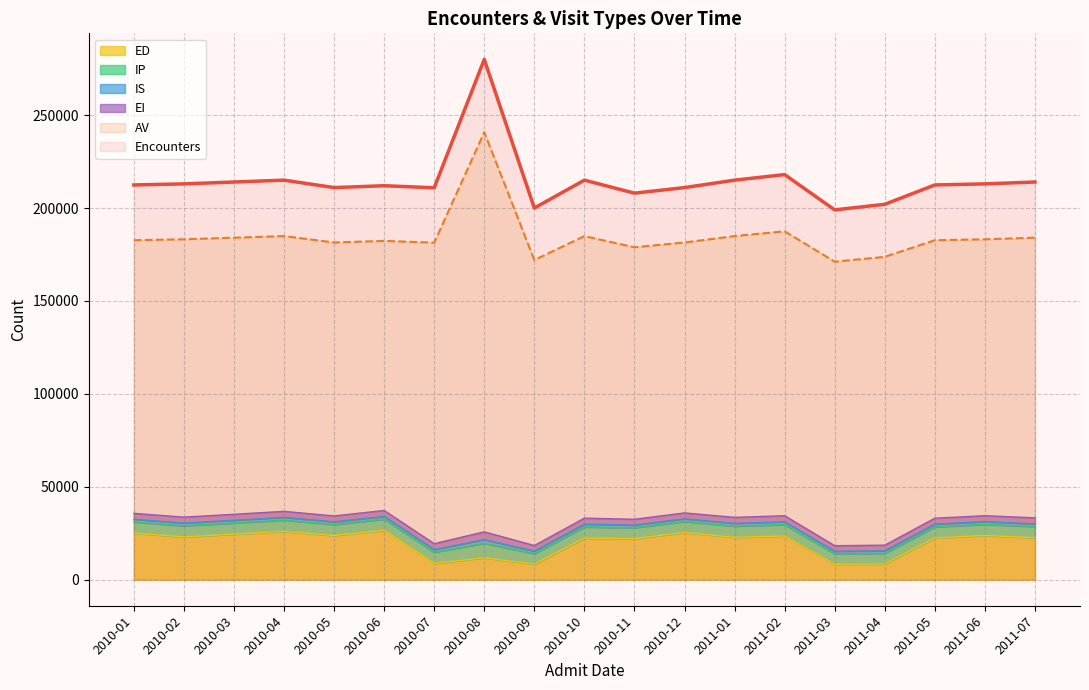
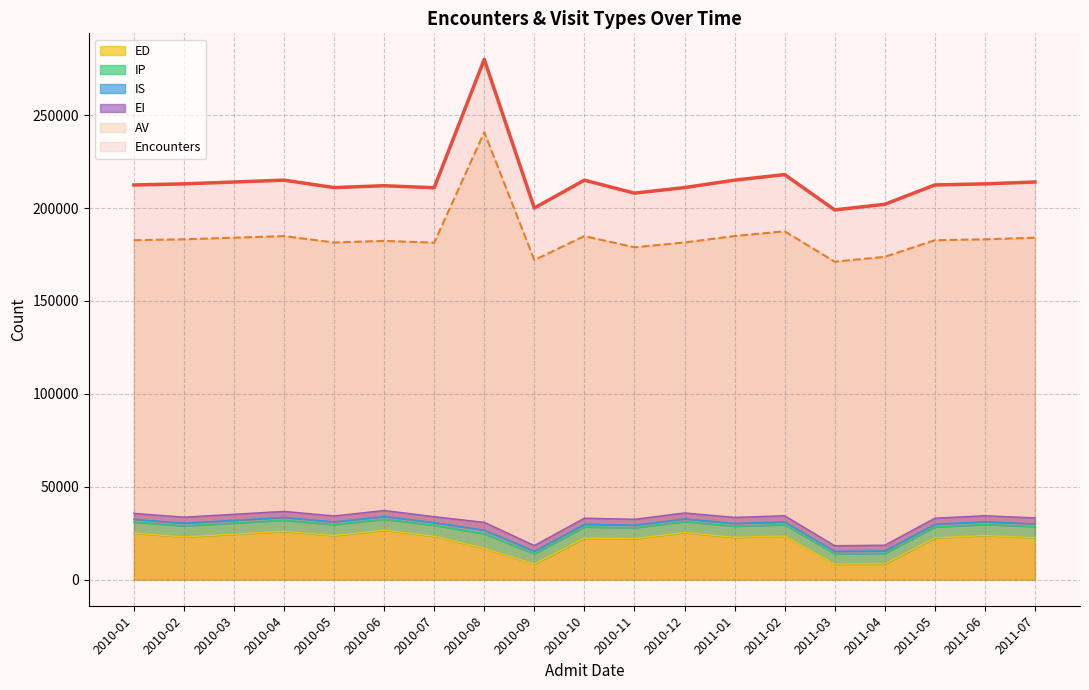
  {
    "ED": {
      "2010-01": 25000,
      "2010-02": 23000,
      "2010-03": 25000,
      "2010-04": 26000,
      "2010-05": 24000,
      "2010-06": 27000,
-     "2010-07": 9000,
-     "2010-08": 12000,
+     "2010-07": 23000,
+     "2010-08": 17000,
      "2010-09": 8000,
      "2010-10": 22000,
      "2010-11": 22000,
      "2010-12": 25000,
      "2011-01": 23000,
      "2011-02": 24000,
      "2011-03": 8000,
      "2011-04": 8000,
      "2011-05": 22000,
      "2011-06": 24000,
      "2011-07": 23000
    },
    "IP": {
      "2010-01": 6000,
      "2010-02": 6000,
      "2010-03": 6000,
      "2010-04": 6000,
      "2010-05": 6000,
      "2010-06": 6000,
      "2010-07": 6000,
      "2010-08": 8000,
      "2010-09": 6000,
      "2010-10": 6000,
      "2010-11": 6000,
      "2010-12": 6000,
      "2011-01": 6000,
      "2011-02": 6000,
      "2011-03": 6000,
      "2011-04": 6000,
      "2011-05": 6000,
      "2011-06": 6000,
      "2011-07": 6000
    },
    "IS": {
      "2010-01": 1000,
      "2010-02": 1000,
      "2010-03": 1000,
      "2010-04": 2000,
      "2010-05": 1000,
      "2010-06": 1000,
      "2010-07": 1000,
      "2010-08": 2000,
      "2010-09": 1000,
      "2010-10": 2000,
      "2010-11": 1000,
      "2010-12": 1000,
      "2011-01": 2000,
      "2011-02": 2000,
      "2011-03": 1000,
      "2011-04": 1000,
      "2011-05": 1000,
      "2011-06": 1000,
      "2011-07": 1000
    },
    "EI": {
      "2010-01": 3000,
      "2010-02": 3000,
      "2010-03": 3000,
      "2010-04": 3000,
      "2010-05": 3000,
      "2010-06": 3000,
      "2010-07": 3000,
      "2010-08": 4000,
      "2010-09": 3000,
      "2010-10": 3000,
      "2010-11": 3000,
      "2010-12": 3000,
      "2011-01": 3000,
      "2011-02": 3000,
      "2011-03": 3000,
      "2011-04": 3000,
      "2011-05": 3000,
      "2011-06": 3000,
      "2011-07": 3000
    }
  }
